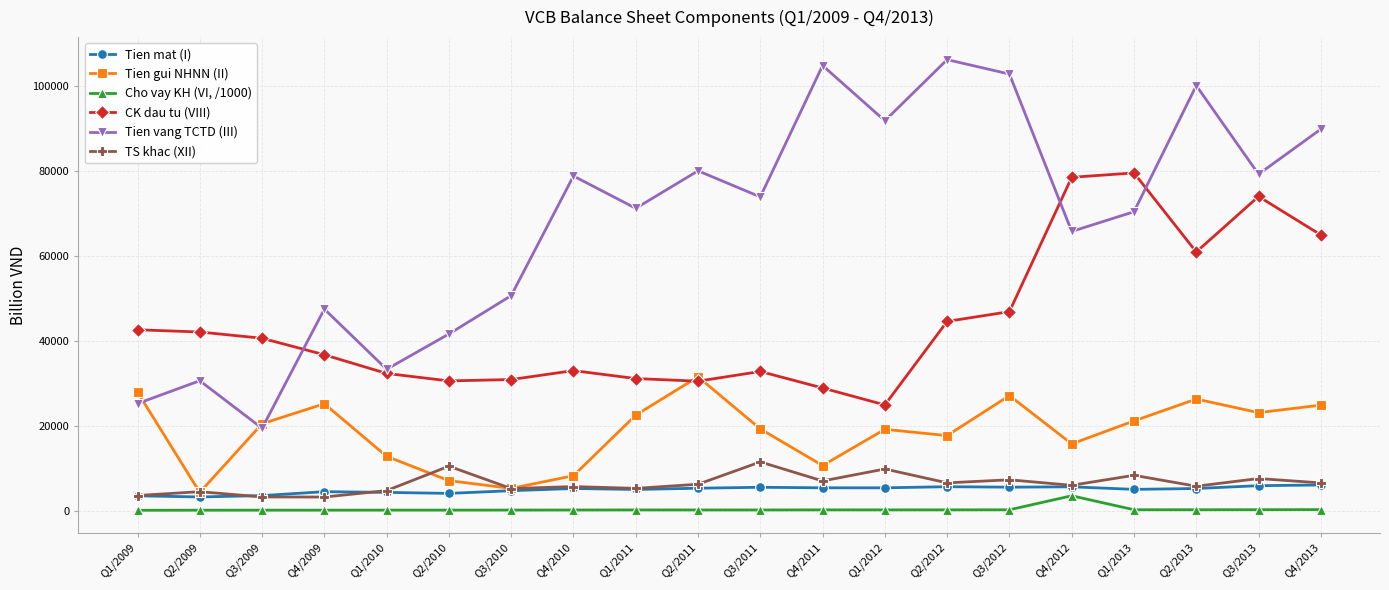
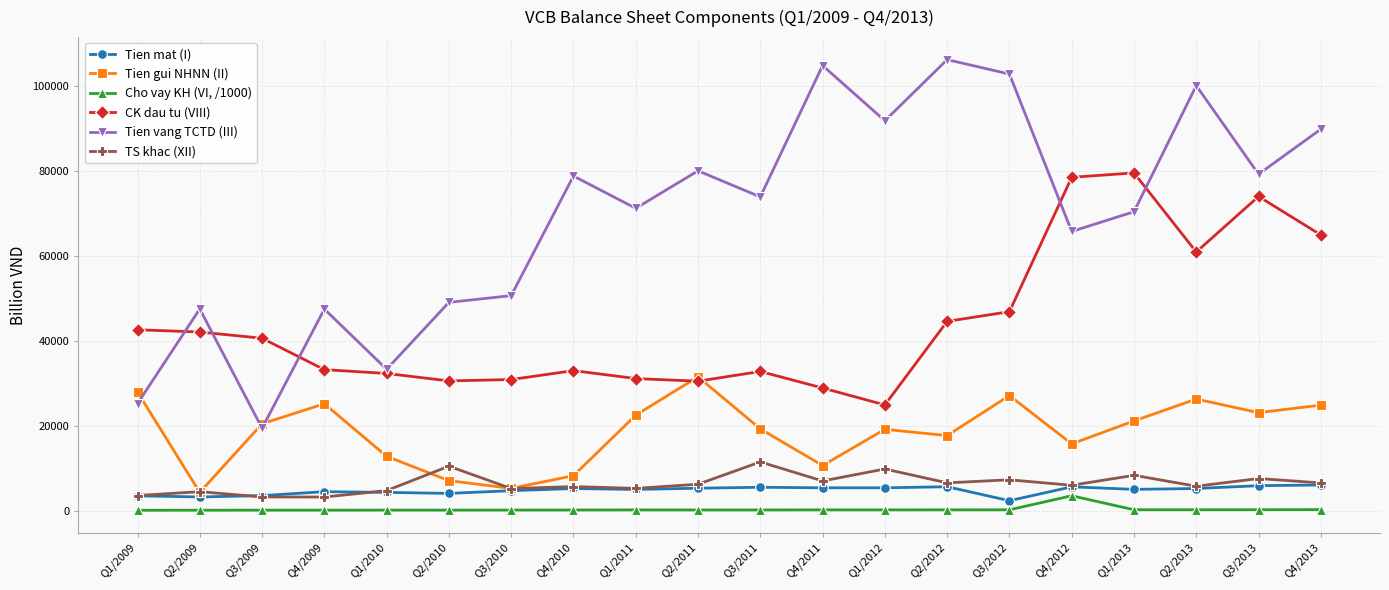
  {
    "Tien mat (I)": {
      "Q2/2009": 3000,
      "Q4/2009": 4000,
      "Q2/2010": 4000,
      "Q2/2011": 5000,
      "Q3/2011": 6000,
      "Q4/2011": 5000,
      "Q1/2012": 5000,
      "Q2/2012": 6000,
-     "Q3/2012": 6000,
+     "Q3/2012": 2000,
      "Q1/2013": 5000,
      "Q3/2013": 6000
    },
    "Tien gui NHNN (II)": {
      "Q1/2009": 28000,
      "Q3/2009": 20000,
      "Q4/2009": 25000,
      "Q1/2010": 13000,
      "Q2/2010": 7000,
      "Q4/2010": 8000,
      "Q1/2011": 22000,
      "Q2/2011": 32000,
      "Q3/2011": 19000,
      "Q4/2011": 11000,
      "Q1/2012": 19000,
      "Q2/2012": 18000,
      "Q3/2012": 27000,
      "Q4/2012": 16000,
      "Q1/2013": 21000,
      "Q2/2013": 26000,
      "Q3/2013": 23000,
      "Q4/2013": 25000
    },
    "Cho vay KH (VI, /1000)": {
      "Q1/2009": 0,
      "Q2/2009": 0,
      "Q3/2009": 0,
      "Q4/2009": 0,
      "Q1/2010": 0,
      "Q2/2010": 0,
      "Q3/2010": 0,
      "Q4/2010": 0,
      "Q1/2011": 0,
      "Q2/2011": 0,
      "Q3/2011": 0,
      "Q4/2011": 0,
      "Q1/2012": 0,
      "Q2/2012": 0,
      "Q3/2012": 0,
      "Q4/2012": 4000,
      "Q1/2013": 0,
      "Q2/2013": 0,
      "Q3/2013": 0,
      "Q4/2013": 0
    },
    "CK dau tu (VIII)": {
      "Q1/2009": 43000,
      "Q2/2009": 42000,
      "Q3/2009": 41000,
-     "Q4/2009": 37000,
+     "Q4/2009": 33000,
      "Q1/2010": 32000,
      "Q2/2010": 31000,
      "Q3/2010": 31000,
      "Q4/2010": 33000,
      "Q1/2011": 31000,
      "Q2/2011": 30000,
      "Q3/2011": 33000,
      "Q4/2011": 29000,
      "Q1/2012": 25000,
      "Q2/2012": 45000,
      "Q3/2012": 47000,
      "Q4/2012": 78000,
      "Q1/2013": 79000,
      "Q2/2013": 61000,
      "Q3/2013": 74000,
      "Q4/2013": 65000
    },
    "Tien vang TCTD (III)": {
      "Q1/2009": 25000,
-     "Q2/2009": 31000,
+     "Q2/2009": 47000,
      "Q3/2009": 19000,
      "Q4/2009": 47000,
      "Q1/2010": 33000,
-     "Q2/2010": 42000,
+     "Q2/2010": 49000,
      "Q3/2010": 51000,
      "Q4/2010": 79000,
      "Q1/2011": 71000,
      "Q2/2011": 80000,
      "Q3/2011": 74000,
      "Q4/2011": 105000,
      "Q1/2012": 92000,
      "Q2/2012": 106000,
      "Q3/2012": 103000,
      "Q4/2012": 66000,
      "Q1/2013": 70000,
      "Q2/2013": 100000,
      "Q3/2013": 79000,
      "Q4/2013": 90000
    },
    "TS khac (XII)": {
      "Q4/2009": 3000,
      "Q2/2010": 10000,
      "Q2/2011": 6000,
      "Q3/2011": 11000,
      "Q4/2011": 7000,
      "Q1/2012": 10000,
      "Q2/2012": 7000,
      "Q3/2012": 7000,
      "Q1/2013": 8000,
      "Q3/2013": 8000
    }
  }
